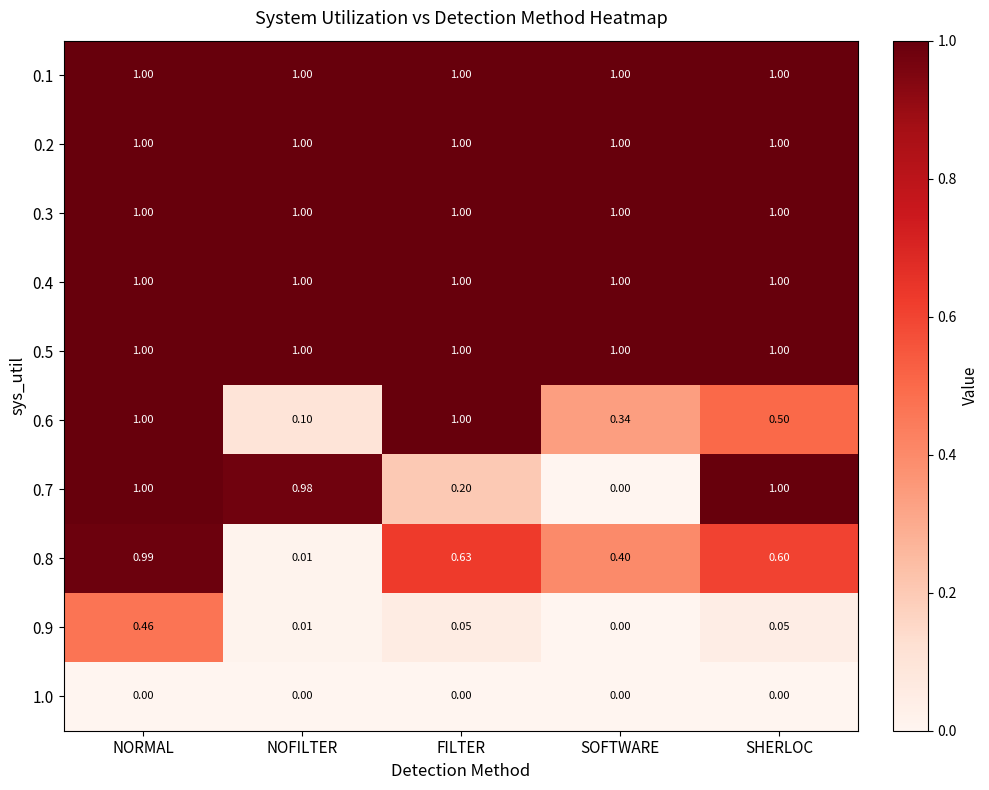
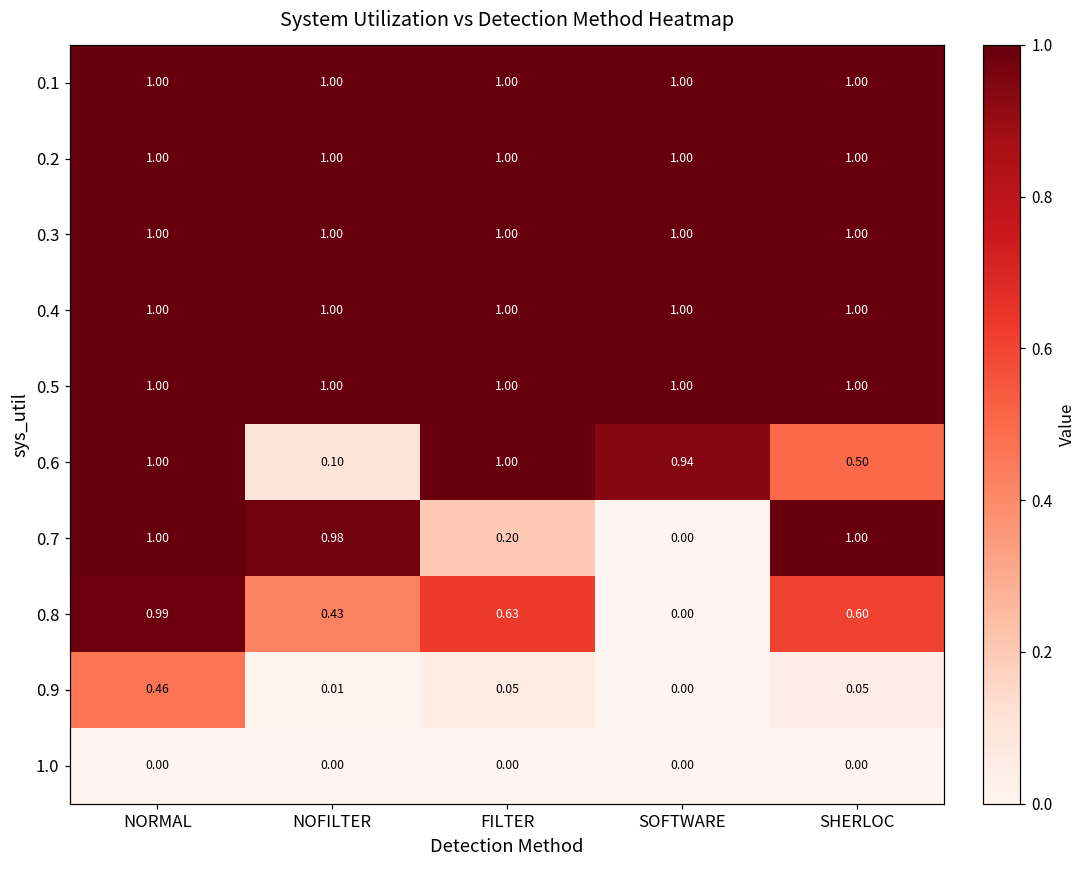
  {
    "0.1": {
      "NORMAL": 1.00,
      "NOFILTER": 1.00,
      "FILTER": 1.00,
      "SOFTWARE": 1.00,
      "SHERLOC": 1.00
    },
    "0.2": {
      "NORMAL": 1.00,
      "NOFILTER": 1.00,
      "FILTER": 1.00,
      "SOFTWARE": 1.00,
      "SHERLOC": 1.00
    },
    "0.3": {
      "NORMAL": 1.00,
      "NOFILTER": 1.00,
      "FILTER": 1.00,
      "SOFTWARE": 1.00,
      "SHERLOC": 1.00
    },
    "0.4": {
      "NORMAL": 1.00,
      "NOFILTER": 1.00,
      "FILTER": 1.00,
      "SOFTWARE": 1.00,
      "SHERLOC": 1.00
    },
    "0.5": {
      "NORMAL": 1.00,
      "NOFILTER": 1.00,
      "FILTER": 1.00,
      "SOFTWARE": 1.00,
      "SHERLOC": 1.00
    },
    "0.6": {
      "NORMAL": 1.00,
      "NOFILTER": 0.10,
      "FILTER": 1.00,
-     "SOFTWARE": 0.34,
+     "SOFTWARE": 0.94,
      "SHERLOC": 0.50
    },
    "0.7": {
      "NORMAL": 1.00,
      "NOFILTER": 0.98,
      "FILTER": 0.20,
      "SOFTWARE": 0.00,
      "SHERLOC": 1.00
    },
    "0.8": {
      "NORMAL": 0.99,
-     "NOFILTER": 0.01,
+     "NOFILTER": 0.43,
      "FILTER": 0.63,
-     "SOFTWARE": 0.40,
+     "SOFTWARE": 0.00,
      "SHERLOC": 0.60
    },
    "0.9": {
      "NORMAL": 0.46,
      "NOFILTER": 0.01,
      "FILTER": 0.05,
      "SOFTWARE": 0.00,
      "SHERLOC": 0.05
    },
    "1.0": {
      "NORMAL": 0.00,
      "NOFILTER": 0.00,
      "FILTER": 0.00,
      "SOFTWARE": 0.00,
      "SHERLOC": 0.00
    }
  }
